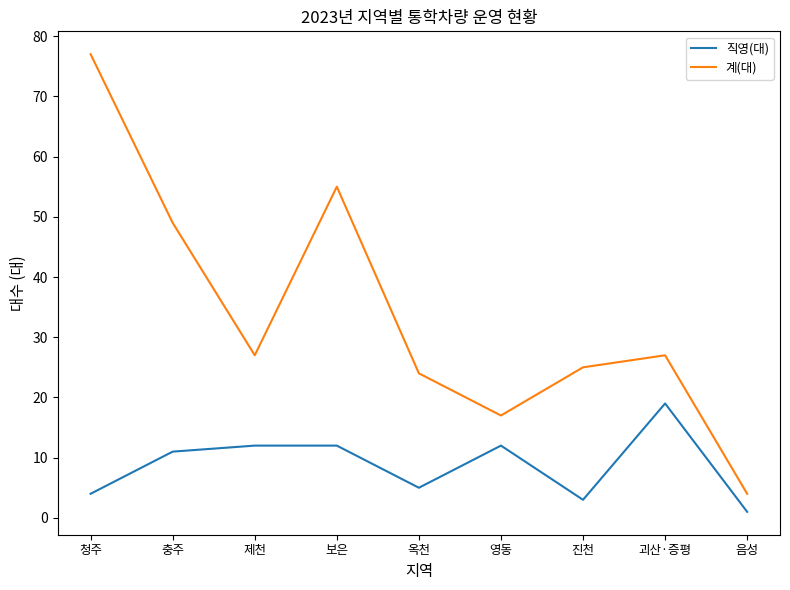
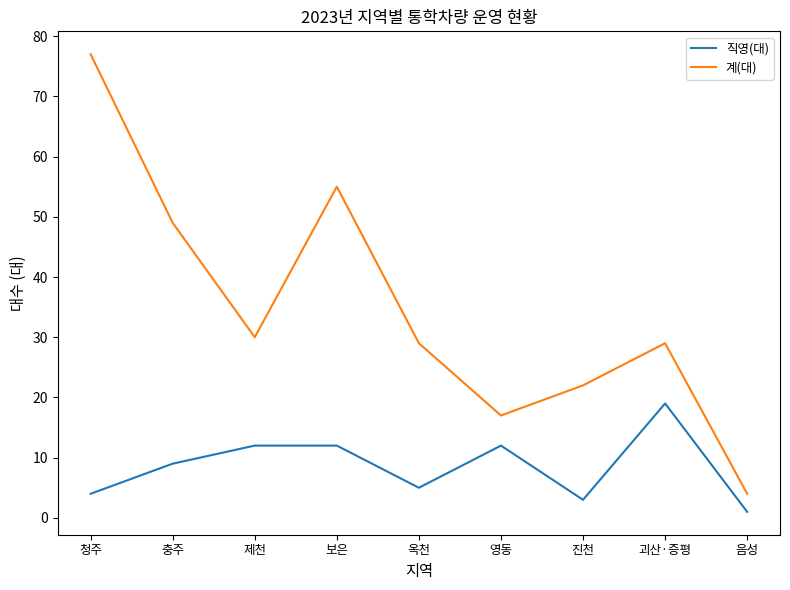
  {
    "직영(대)": {
      "청주": 4,
-     "충주": 11,
+     "충주": 9,
      "제천": 12,
      "보은": 12,
      "옥천": 5,
      "영동": 12,
      "진천": 3,
      "괴산·증평": 19,
      "음성": 1
    },
    "계(대)": {
      "청주": 77,
      "충주": 49,
-     "제천": 27,
+     "제천": 30,
      "보은": 55,
-     "옥천": 24,
+     "옥천": 29,
      "영동": 17,
-     "진천": 25,
-     "괴산·증평": 27,
+     "진천": 22,
+     "괴산·증평": 29,
      "음성": 4
    }
  }
